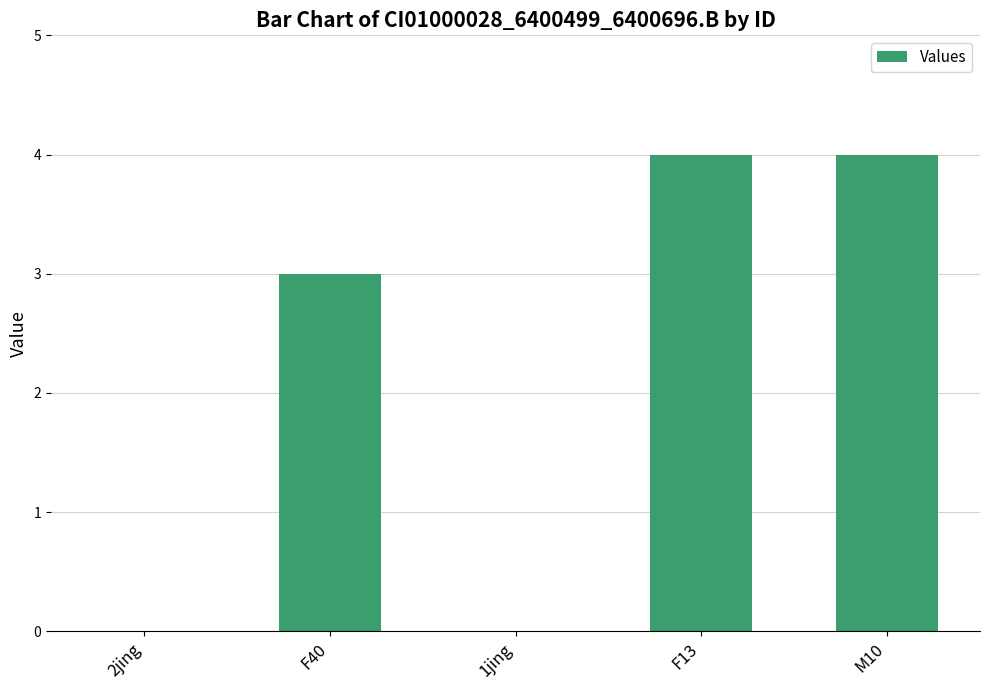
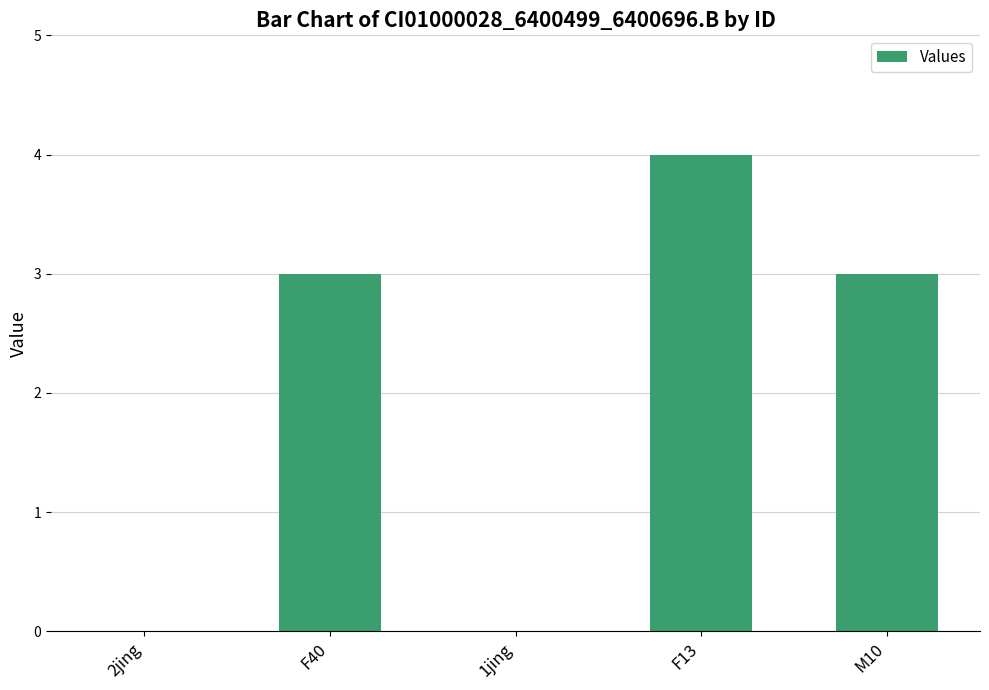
  {
    "2jing": 0,
    "F40": 3,
    "1jing": 0,
    "F13": 4,
-   "M10": 4
+   "M10": 3
  }
